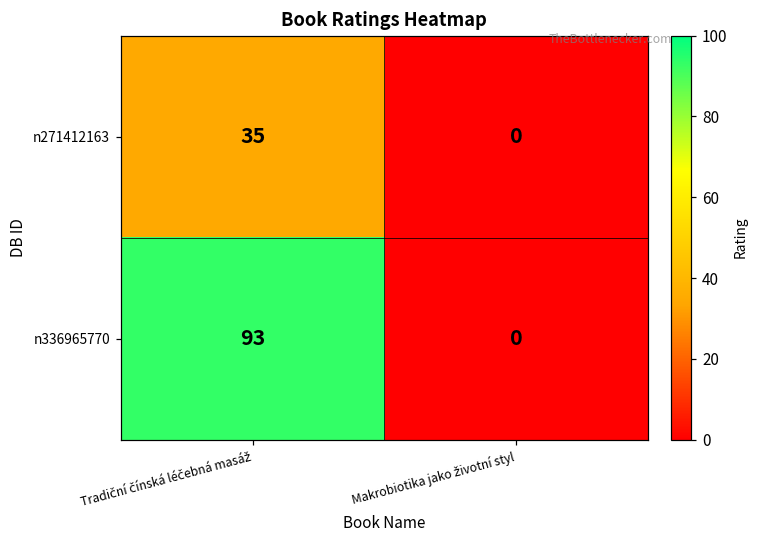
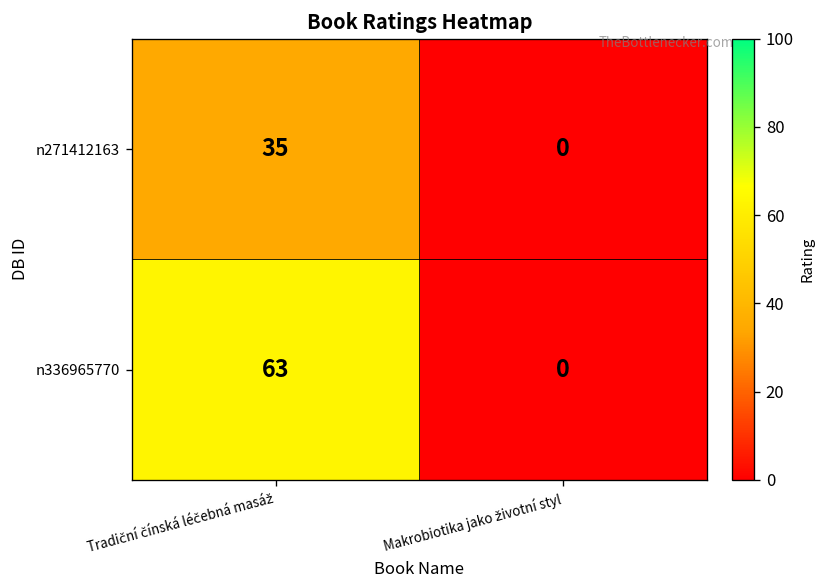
  {
    "n271412163": {
      "Tradiční čínská léčebná masáž": 35,
      "Makrobiotika jako životní styl": 0
    },
    "n336965770": {
-     "Tradiční čínská léčebná masáž": 93,
+     "Tradiční čínská léčebná masáž": 63,
      "Makrobiotika jako životní styl": 0
    }
  }
